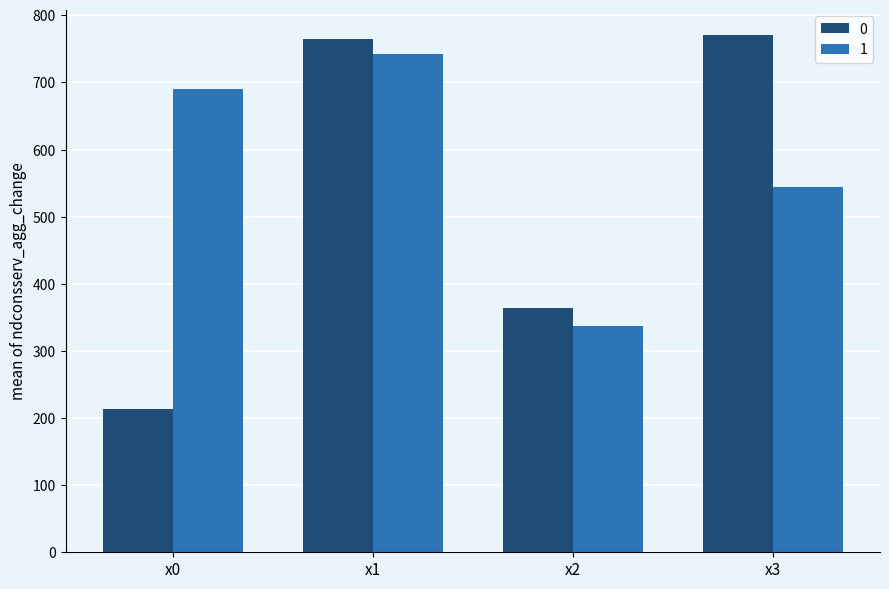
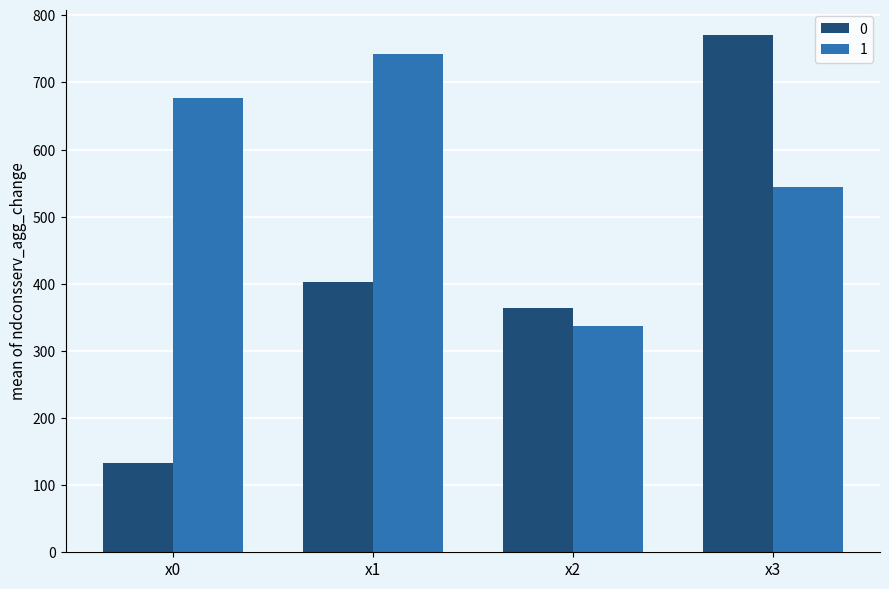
  {
    "0": {
-     "x0": 210,
-     "x1": 760,
+     "x0": 130,
+     "x1": 400,
      "x2": 360,
      "x3": 770
    },
    "1": {
-     "x0": 690,
+     "x0": 680,
      "x1": 740,
      "x2": 340,
      "x3": 540
    }
  }
